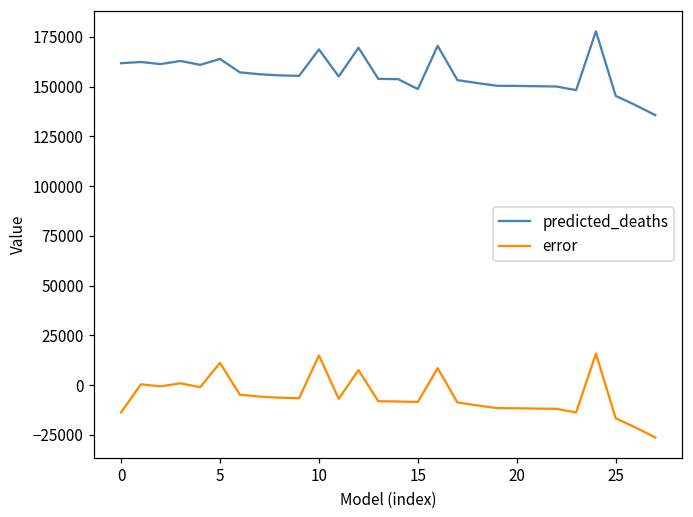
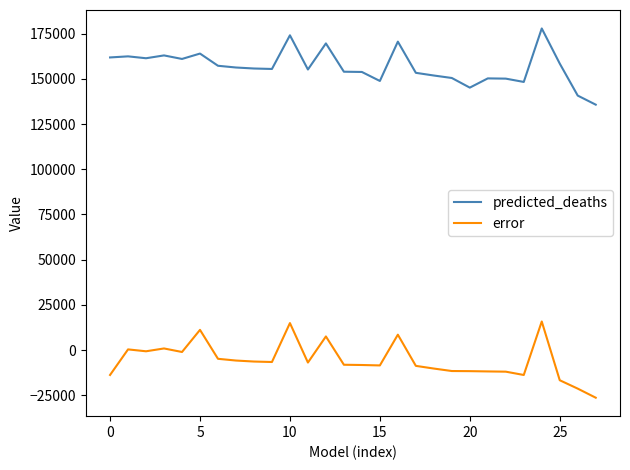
  {
    "predicted_deaths": {
      "0": 162000,
      "5": 164000,
-     "10": 169000,
+     "10": 174000,
      "15": 149000,
-     "20": 150000,
-     "25": 145000
+     "20": 145000,
+     "25": 158000
    },
    "error": {
      "0": -14000,
      "5": 11000,
      "10": 15000,
      "15": -8000,
      "20": -12000,
      "25": -17000
    }
  }
